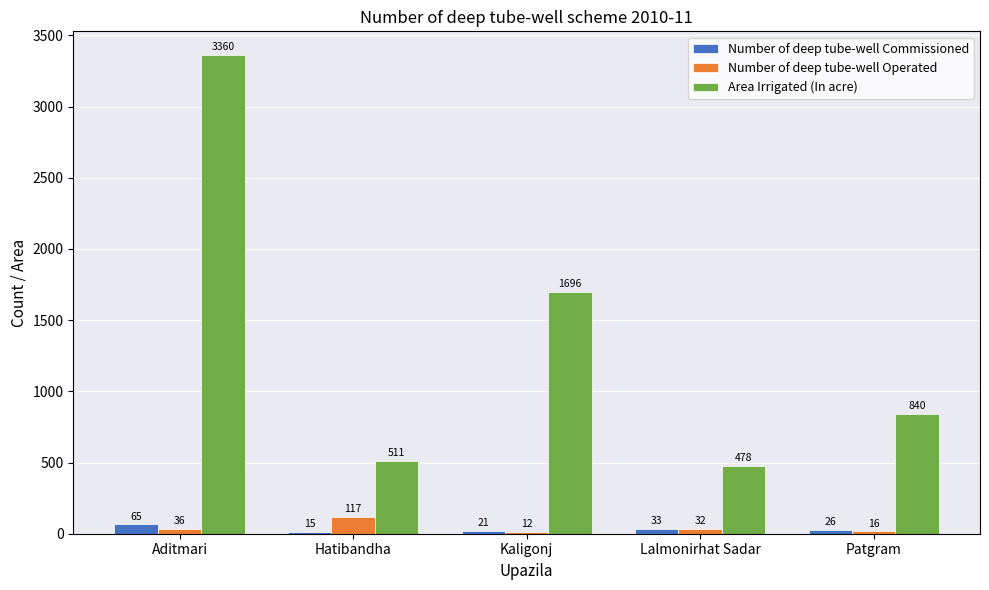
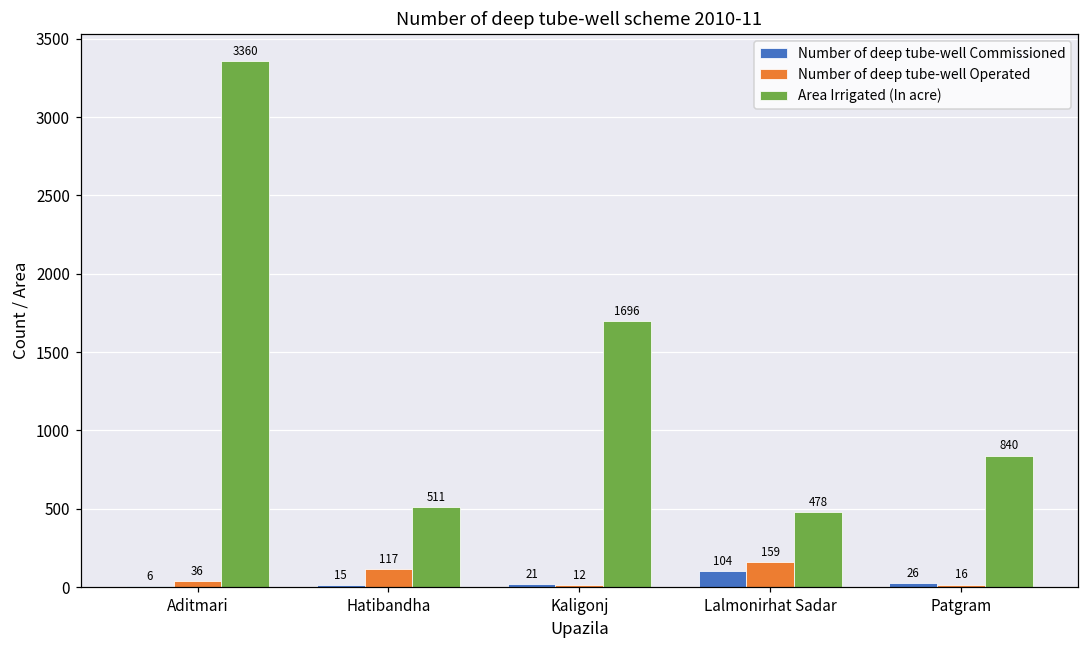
  {
    "Number of deep tube-well Commissioned": {
-     "Aditmari": 65,
+     "Aditmari": 6,
      "Hatibandha": 15,
      "Kaligonj": 21,
-     "Lalmonirhat Sadar": 33,
+     "Lalmonirhat Sadar": 104,
      "Patgram": 26
    },
    "Number of deep tube-well Operated": {
      "Aditmari": 36,
      "Hatibandha": 117,
      "Kaligonj": 12,
-     "Lalmonirhat Sadar": 32,
+     "Lalmonirhat Sadar": 159,
      "Patgram": 16
    },
    "Area Irrigated (In acre)": {
      "Aditmari": 3360,
      "Hatibandha": 511,
      "Kaligonj": 1696,
      "Lalmonirhat Sadar": 478,
      "Patgram": 840
    }
  }
